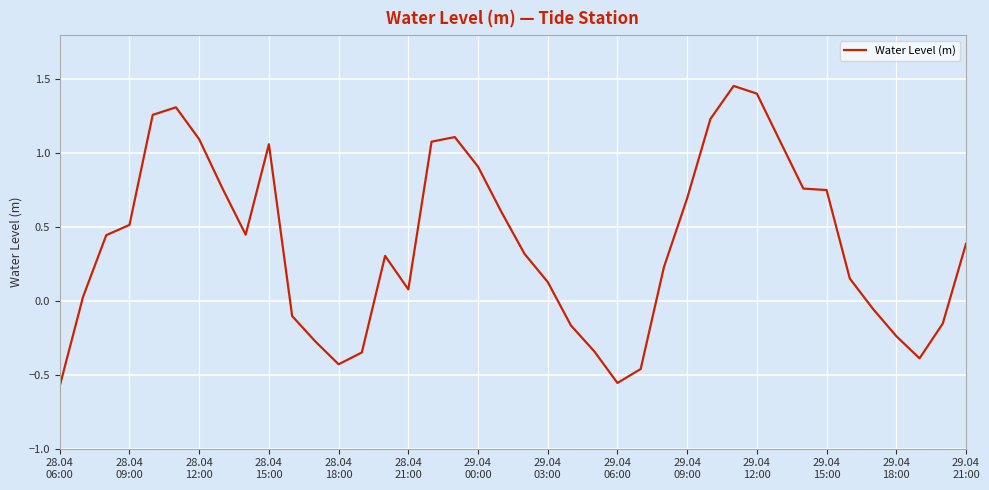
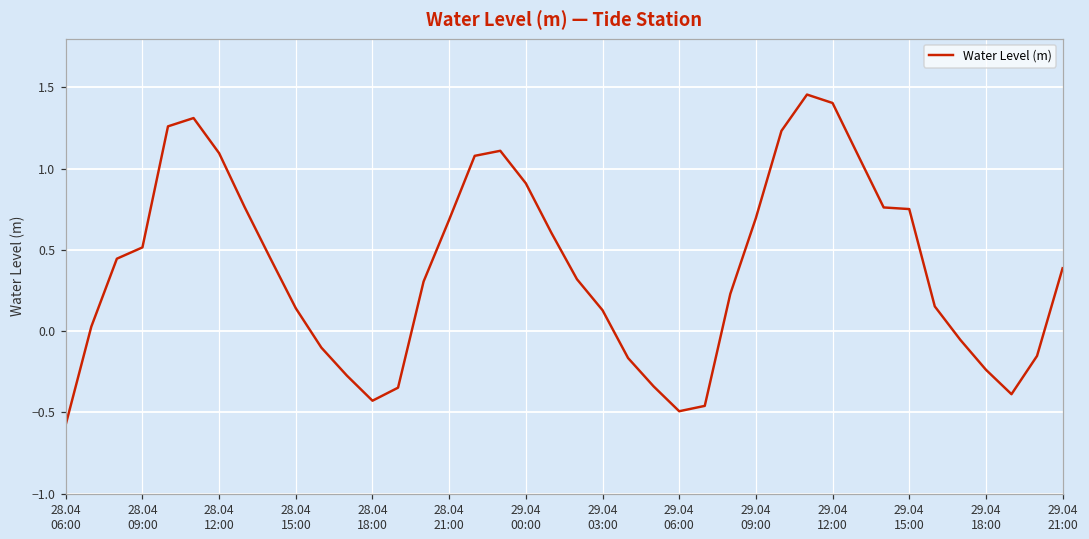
  {
    "28.04 06:00": -0.58,
    "28.04 09:00": 0.52,
    "28.04 12:00": 1.10,
-   "28.04 15:00": 1.06,
+   "28.04 15:00": 0.14,
    "28.04 18:00": -0.43,
-   "28.04 21:00": 0.08,
+   "28.04 21:00": 0.69,
    "29.04 00:00": 0.91,
    "29.04 03:00": 0.13,
-   "29.04 06:00": -0.56,
+   "29.04 06:00": -0.49,
    "29.04 09:00": 0.70,
    "29.04 12:00": 1.40,
    "29.04 15:00": 0.75,
    "29.04 18:00": -0.24,
    "29.04 21:00": 0.39
  }
